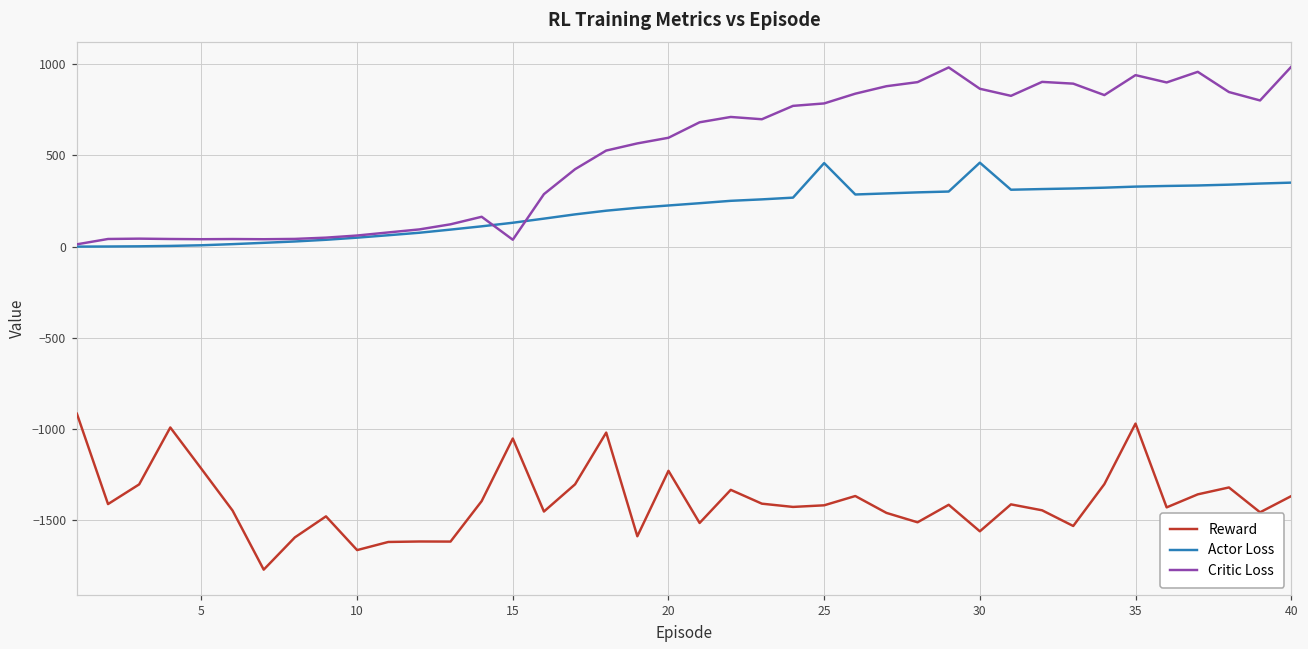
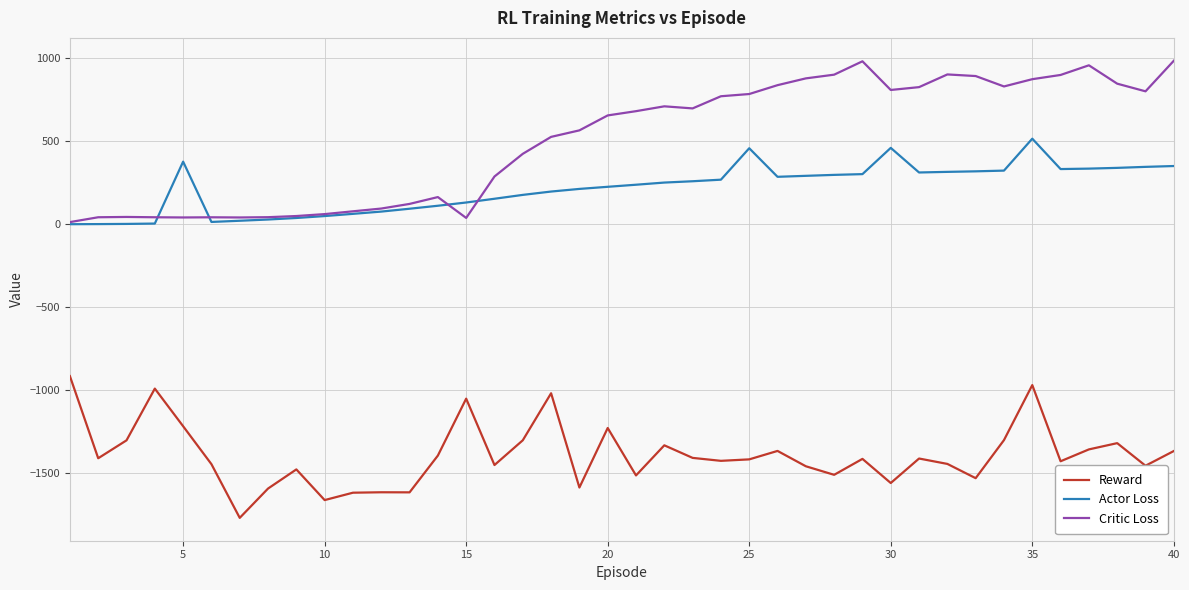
  {
    "Reward": {
      "5": -1220,
      "10": -1660,
      "15": -1050,
      "20": -1230,
      "25": -1420,
      "30": -1560,
      "35": -970,
      "40": -1370
    },
    "Actor Loss": {
-     "5": 10,
+     "5": 380,
      "15": 130,
      "20": 230,
      "25": 460,
      "30": 460,
-     "35": 330,
+     "35": 520,
      "40": 350
    },
    "Critic Loss": {
      "5": 40,
      "15": 40,
-     "20": 600,
+     "20": 660,
      "25": 780,
-     "30": 860,
-     "35": 940,
+     "30": 810,
+     "35": 870,
      "40": 980
    }
  }
